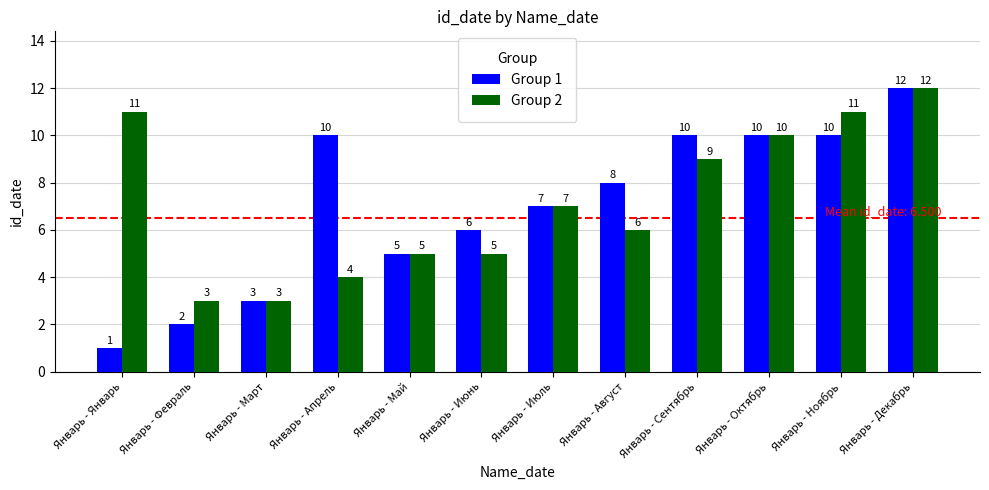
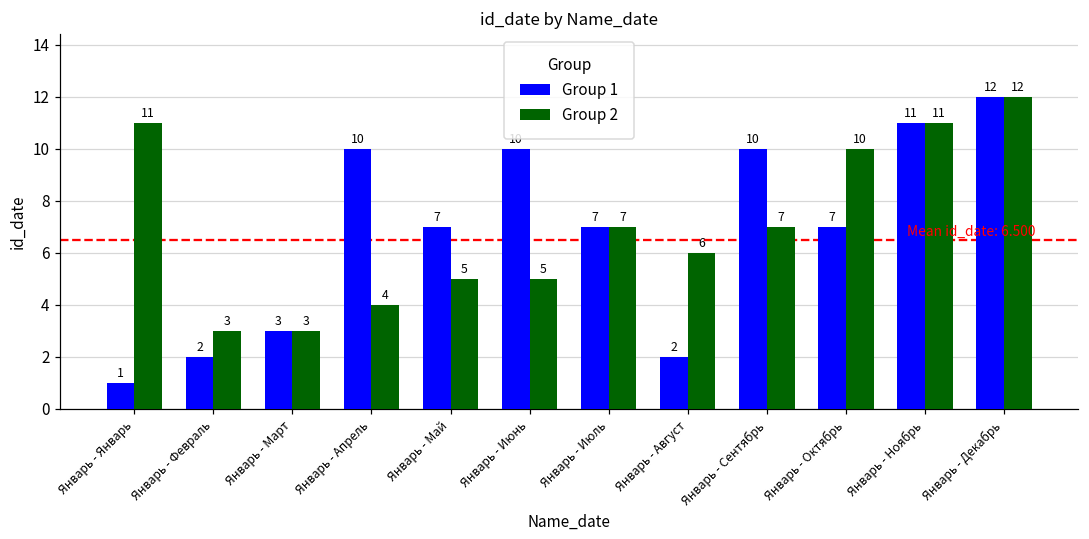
  {
    "Group 1": {
      "Январь - Январь": 1,
      "Январь - Февраль": 2,
      "Январь - Март": 3,
      "Январь - Апрель": 10,
-     "Январь - Май": 5,
-     "Январь - Июнь": 6,
+     "Январь - Май": 7,
+     "Январь - Июнь": 10,
      "Январь - Июль": 7,
-     "Январь - Август": 8,
+     "Январь - Август": 2,
      "Январь - Сентябрь": 10,
-     "Январь - Октябрь": 10,
-     "Январь - Ноябрь": 10,
+     "Январь - Октябрь": 7,
+     "Январь - Ноябрь": 11,
      "Январь - Декабрь": 12
    },
    "Group 2": {
      "Январь - Январь": 11,
      "Январь - Февраль": 3,
      "Январь - Март": 3,
      "Январь - Апрель": 4,
      "Январь - Май": 5,
      "Январь - Июнь": 5,
      "Январь - Июль": 7,
      "Январь - Август": 6,
-     "Январь - Сентябрь": 9,
+     "Январь - Сентябрь": 7,
      "Январь - Октябрь": 10,
      "Январь - Ноябрь": 11,
      "Январь - Декабрь": 12
    }
  }
